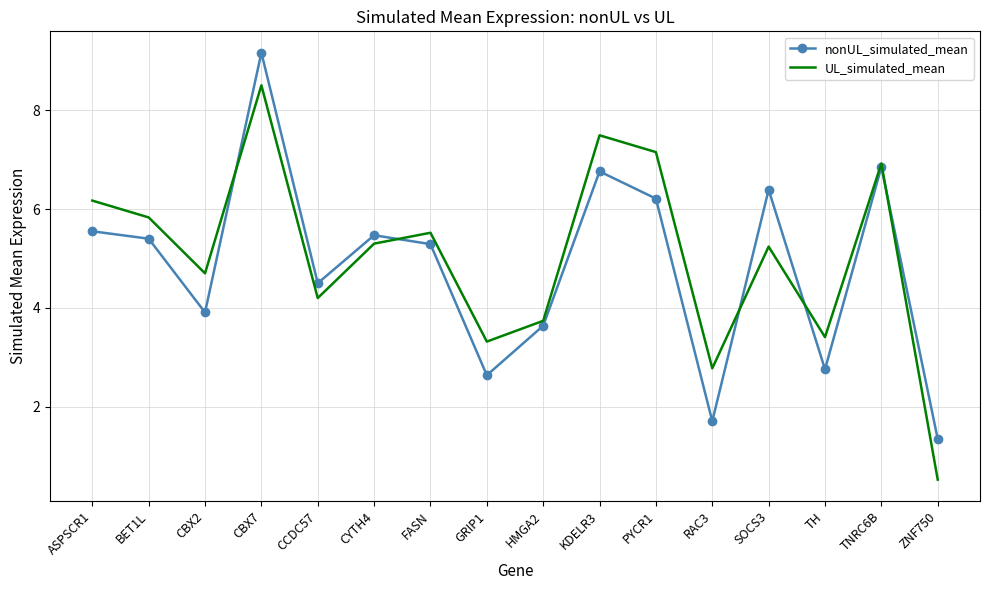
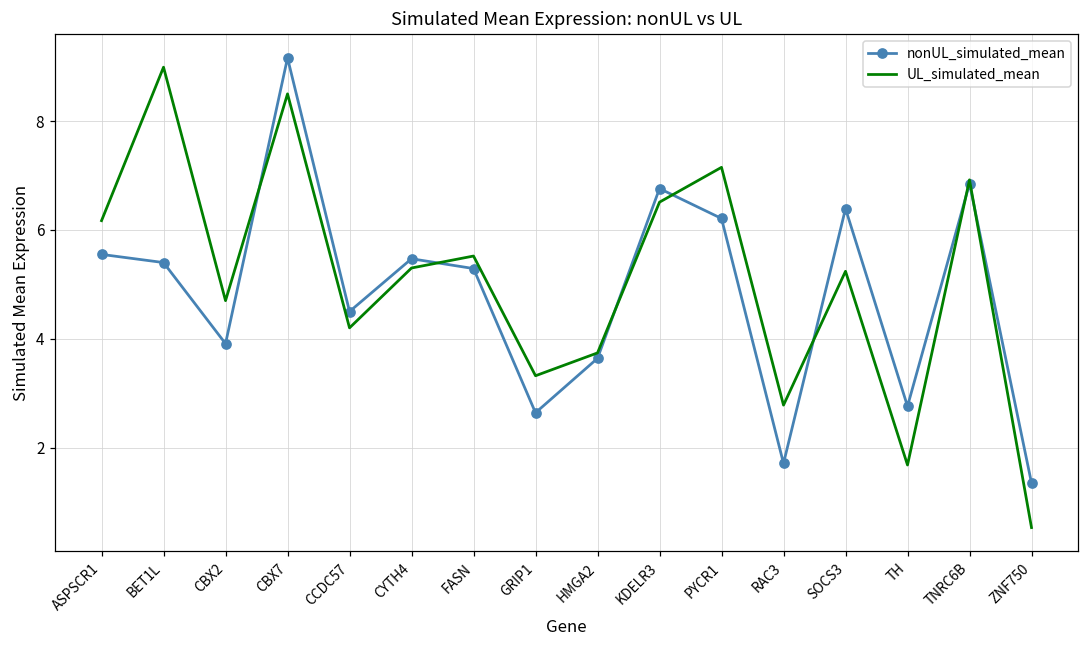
  {
    "nonUL_simulated_mean": {
      "ASPSCR1": 5.6,
      "BET1L": 5.4,
      "CBX2": 3.9,
      "CBX7": 9.2,
      "CCDC57": 4.5,
      "CYTH4": 5.5,
      "FASN": 5.3,
      "GRIP1": 2.6,
      "HMGA2": 3.6,
      "KDELR3": 6.8,
      "PYCR1": 6.2,
      "RAC3": 1.7,
      "SOCS3": 6.4,
      "TH": 2.8,
      "TNRC6B": 6.9,
      "ZNF750": 1.4
    },
    "UL_simulated_mean": {
      "ASPSCR1": 6.2,
-     "BET1L": 5.8,
+     "BET1L": 9.0,
      "CBX2": 4.7,
      "CBX7": 8.5,
      "CCDC57": 4.2,
      "CYTH4": 5.3,
      "FASN": 5.5,
      "GRIP1": 3.3,
      "HMGA2": 3.7,
-     "KDELR3": 7.5,
+     "KDELR3": 6.5,
      "PYCR1": 7.2,
      "RAC3": 2.8,
      "SOCS3": 5.2,
-     "TH": 3.4,
+     "TH": 1.7,
      "TNRC6B": 6.9,
      "ZNF750": 0.5
    }
  }
